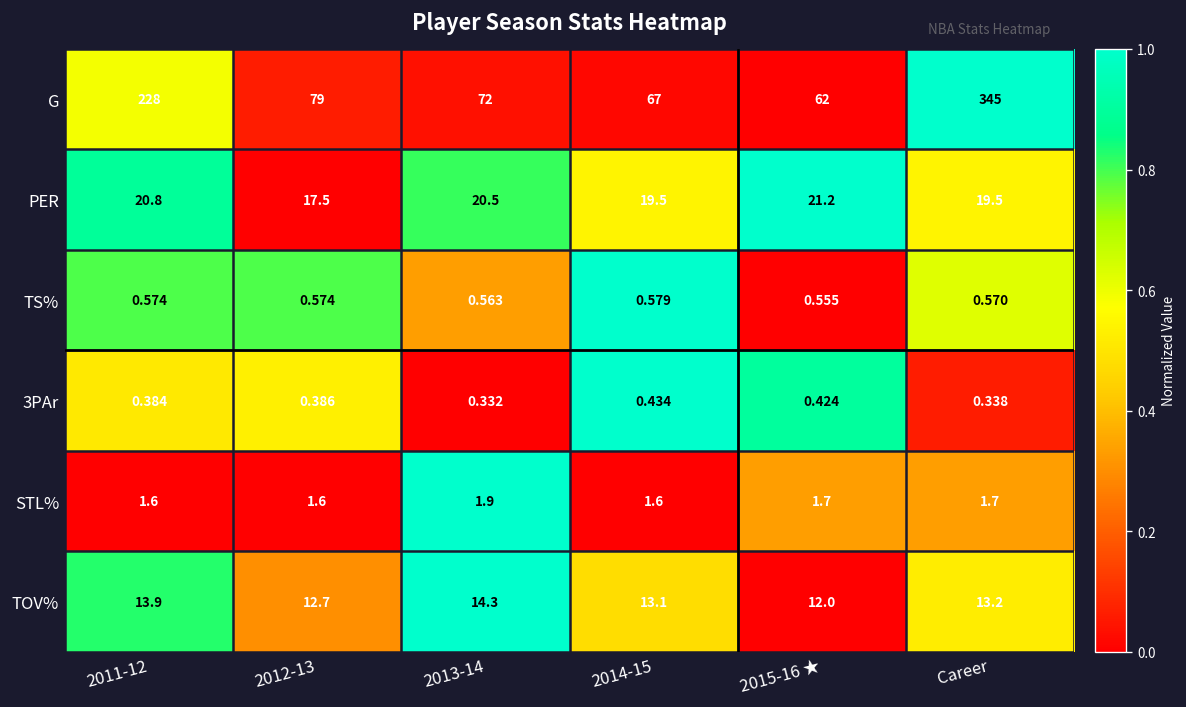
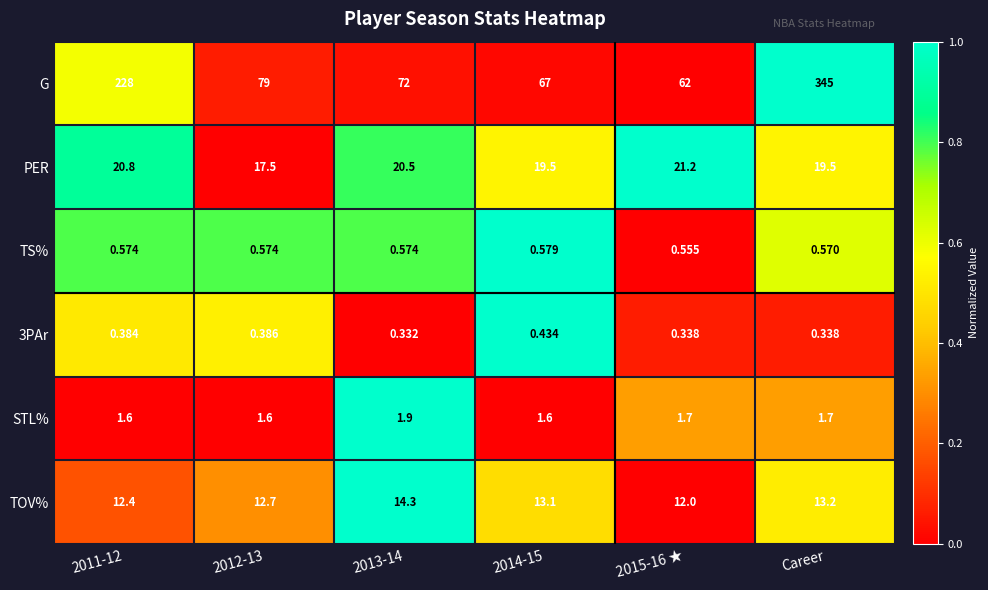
  {
    "G": {
      "2011-12": 228,
      "2012-13": 79,
      "2013-14": 72,
      "2014-15": 67,
      "2015-16 ★": 62,
      "Career": 345
    },
    "PER": {
      "2011-12": 20.8,
      "2012-13": 17.5,
      "2013-14": 20.5,
      "2014-15": 19.5,
      "2015-16 ★": 21.2,
      "Career": 19.5
    },
    "TS%": {
      "2011-12": 0.574,
      "2012-13": 0.574,
-     "2013-14": 0.563,
+     "2013-14": 0.574,
      "2014-15": 0.579,
      "2015-16 ★": 0.555,
      "Career": 0.570
    },
    "3PAr": {
      "2011-12": 0.384,
      "2012-13": 0.386,
      "2013-14": 0.332,
      "2014-15": 0.434,
-     "2015-16 ★": 0.424,
+     "2015-16 ★": 0.338,
      "Career": 0.338
    },
    "STL%": {
      "2011-12": 1.6,
      "2012-13": 1.6,
      "2013-14": 1.9,
      "2014-15": 1.6,
      "2015-16 ★": 1.7,
      "Career": 1.7
    },
    "TOV%": {
-     "2011-12": 13.9,
+     "2011-12": 12.4,
      "2012-13": 12.7,
      "2013-14": 14.3,
      "2014-15": 13.1,
      "2015-16 ★": 12.0,
      "Career": 13.2
    }
  }
